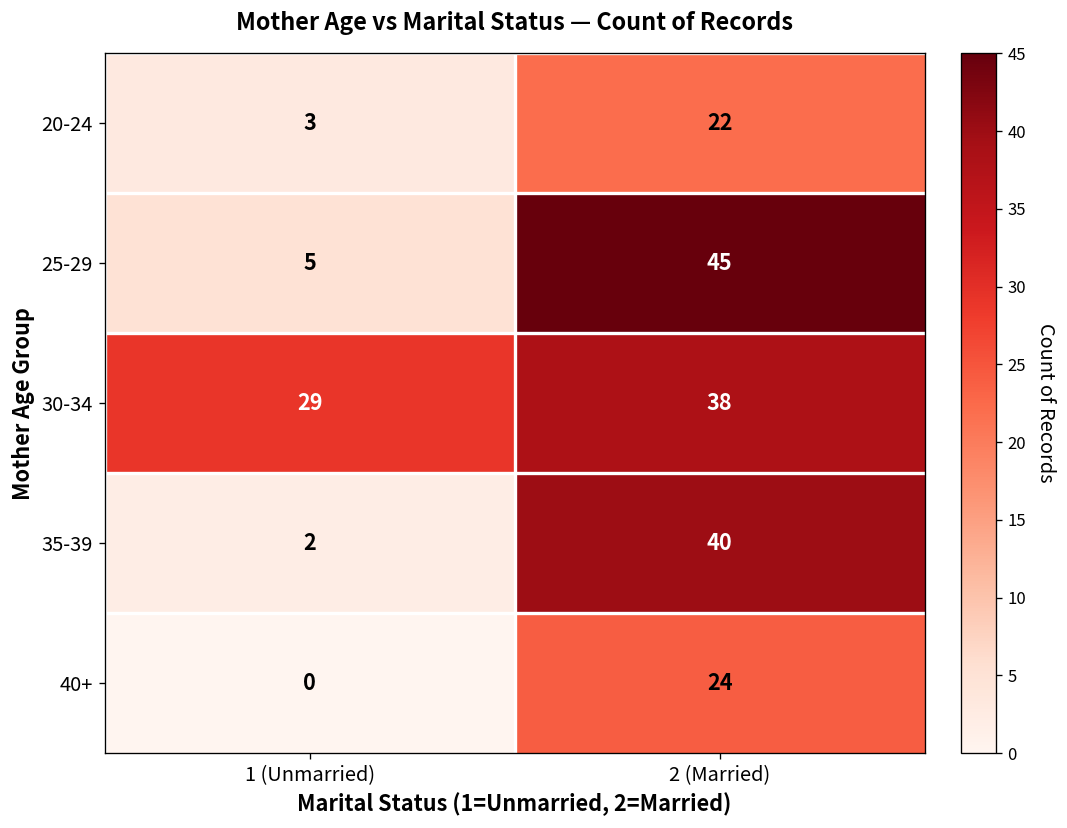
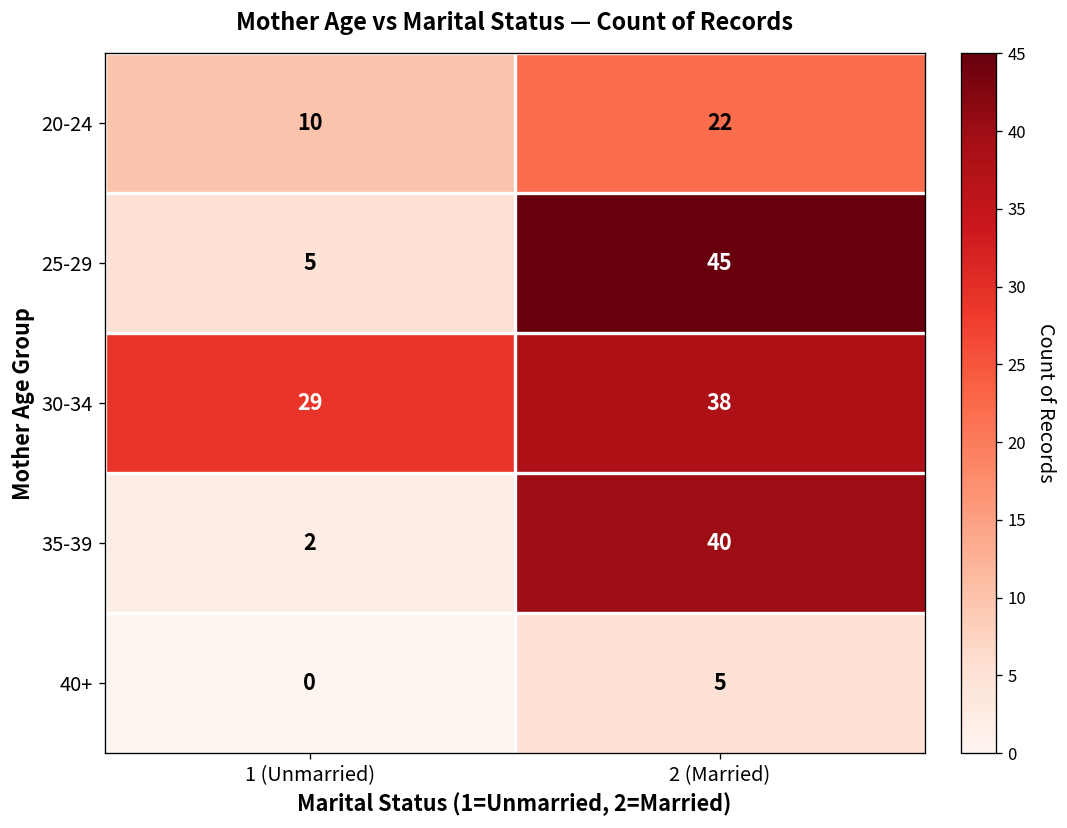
  {
    "20-24": {
-     "1 (Unmarried)": 3,
+     "1 (Unmarried)": 10,
      "2 (Married)": 22
    },
    "25-29": {
      "1 (Unmarried)": 5,
      "2 (Married)": 45
    },
    "30-34": {
      "1 (Unmarried)": 29,
      "2 (Married)": 38
    },
    "35-39": {
      "1 (Unmarried)": 2,
      "2 (Married)": 40
    },
    "40+": {
      "1 (Unmarried)": 0,
-     "2 (Married)": 24
+     "2 (Married)": 5
    }
  }
